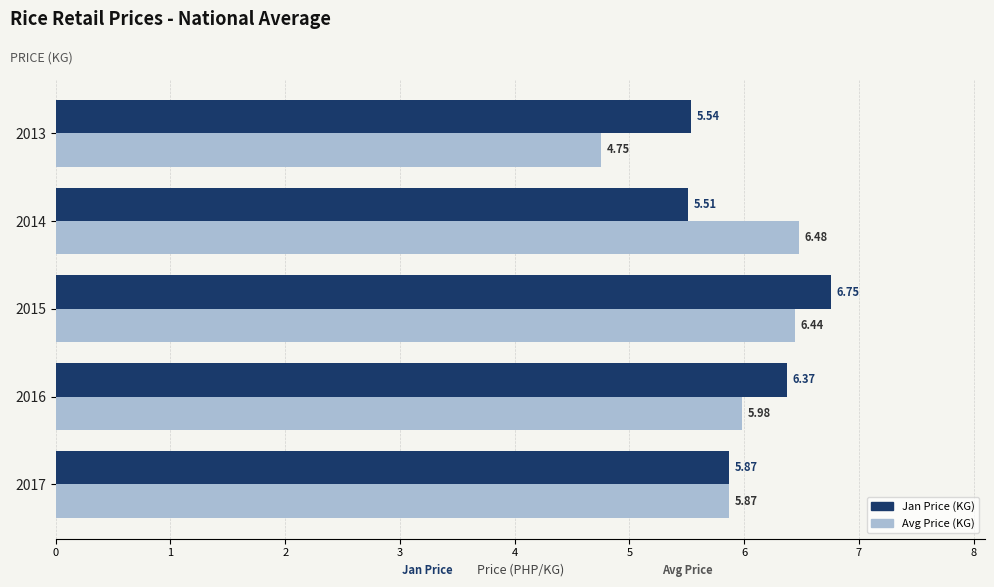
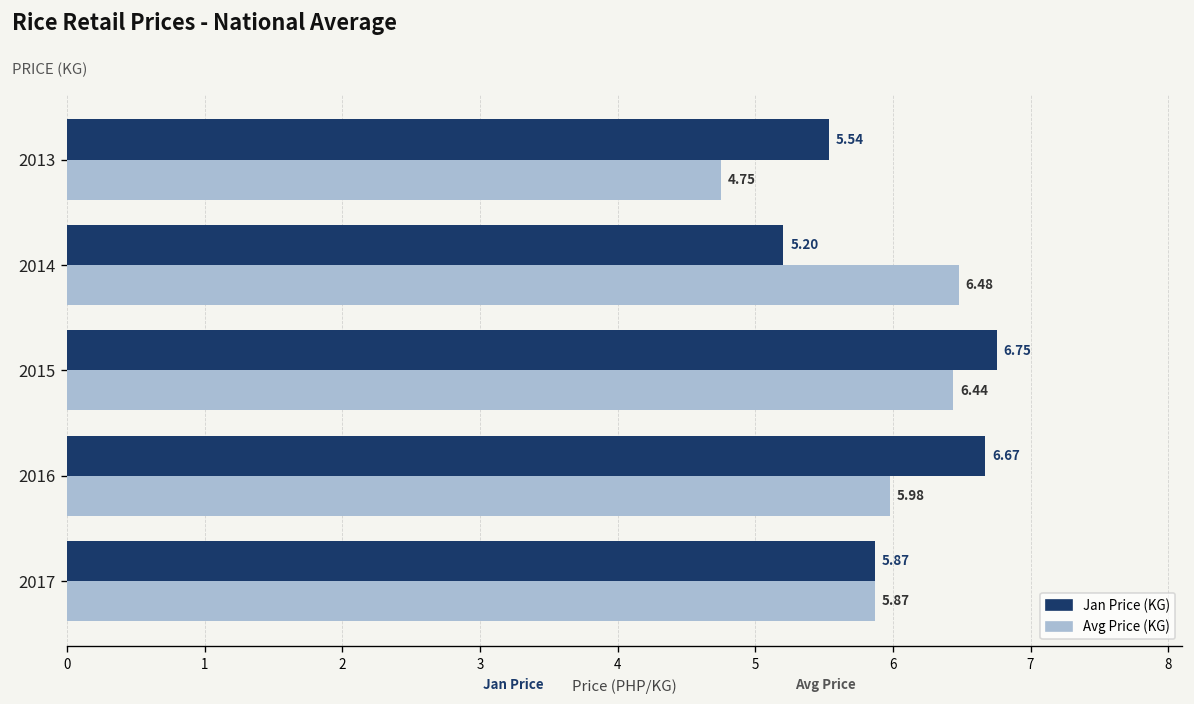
  {
    "Jan Price (KG)": {
      "2013": 5.54,
-     "2014": 5.51,
+     "2014": 5.20,
      "2015": 6.75,
-     "2016": 6.37,
+     "2016": 6.67,
      "2017": 5.87
    }
  }
